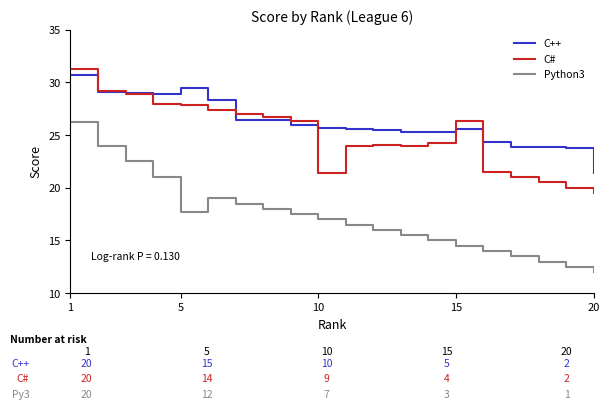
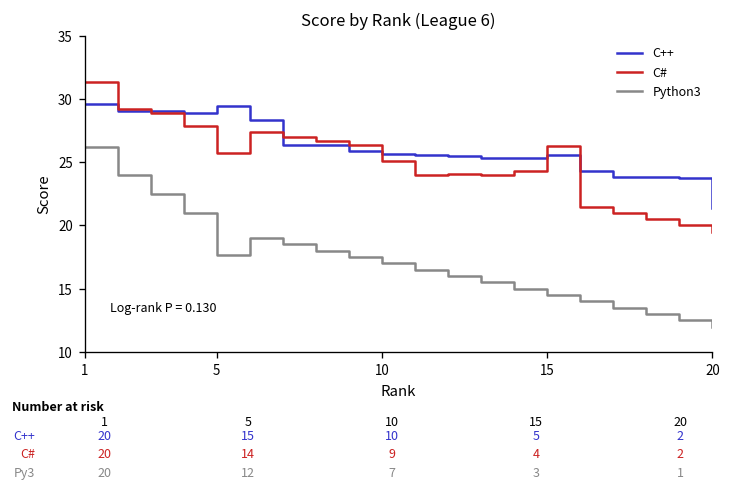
  {
    "C++": {
-     "1": 30.7,
+     "1": 29.6,
      "5": 29.5,
      "10": 25.6,
      "15": 25.6,
      "20": 21.4
    },
    "C#": {
      "1": 31.3,
-     "5": 27.8,
-     "10": 21.4,
+     "5": 25.7,
+     "10": 25.1,
      "15": 26.3,
      "20": 19.5
    },
    "Python3": {
      "1": 26.2,
      "5": 17.7,
      "10": 17.0,
      "15": 14.5,
      "20": 12.0
    }
  }
